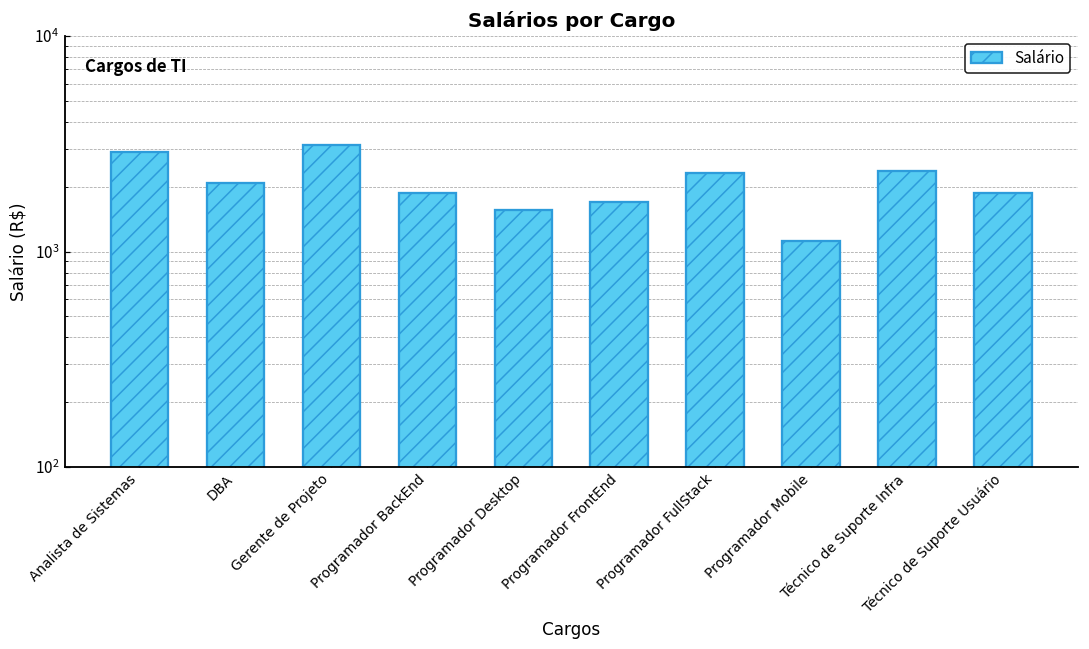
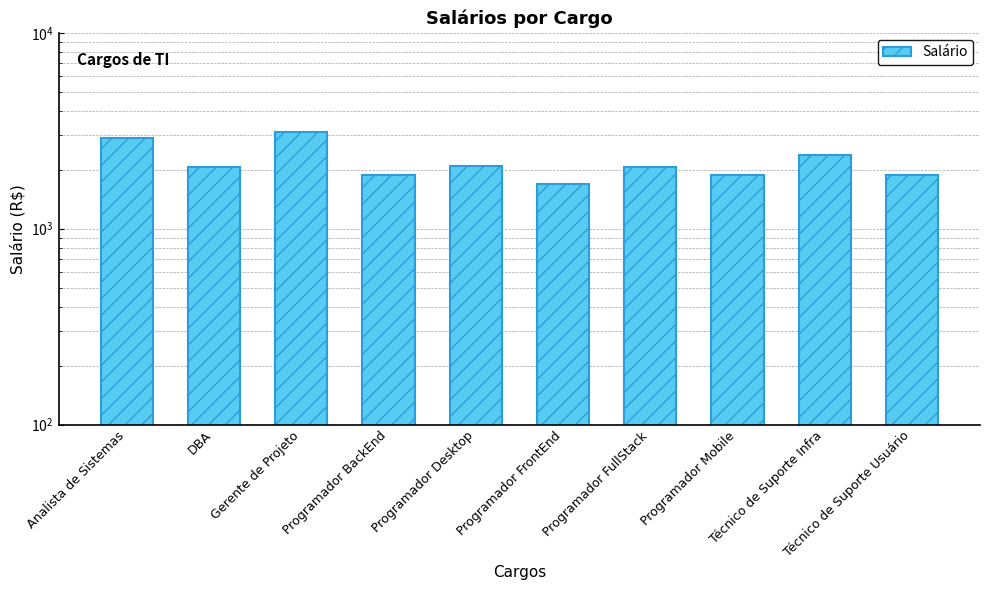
  {
    "Analista de Sistemas": 2900,
    "DBA": 2100,
    "Gerente de Projeto": 3100,
    "Programador BackEnd": 1900,
-   "Programador Desktop": 1600,
+   "Programador Desktop": 2100,
    "Programador FrontEnd": 1700,
-   "Programador FullStack": 2300,
-   "Programador Mobile": 1100,
+   "Programador FullStack": 2100,
+   "Programador Mobile": 1900,
    "Técnico de Suporte Infra": 2400,
    "Técnico de Suporte Usuário": 1900
  }
